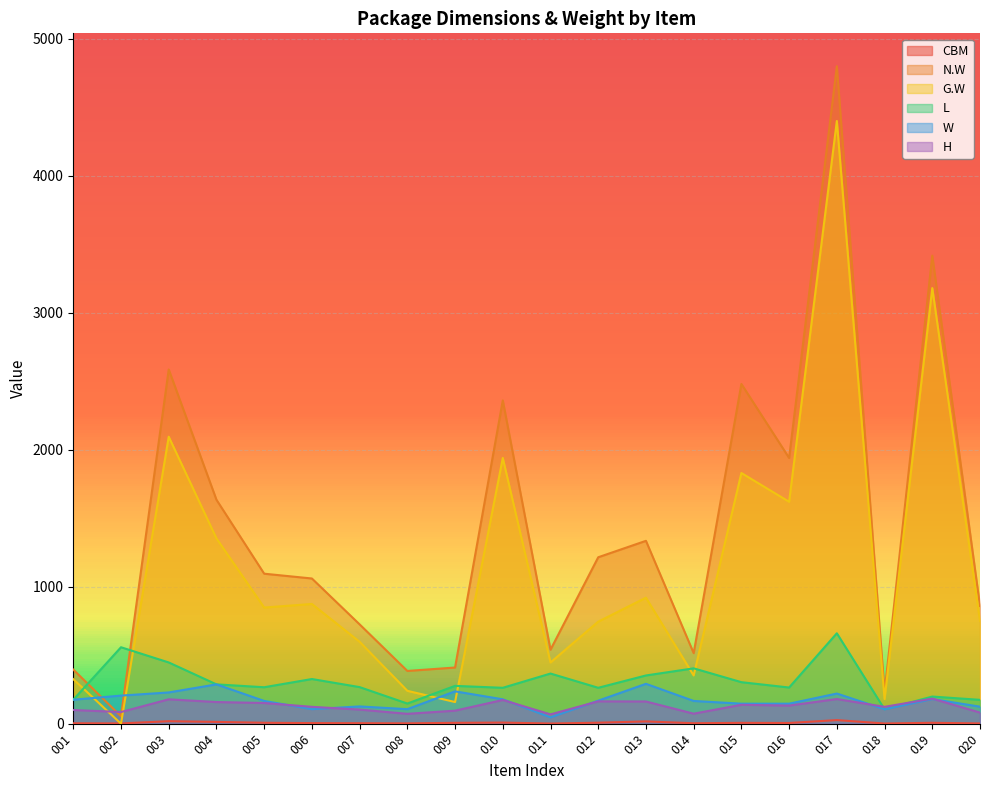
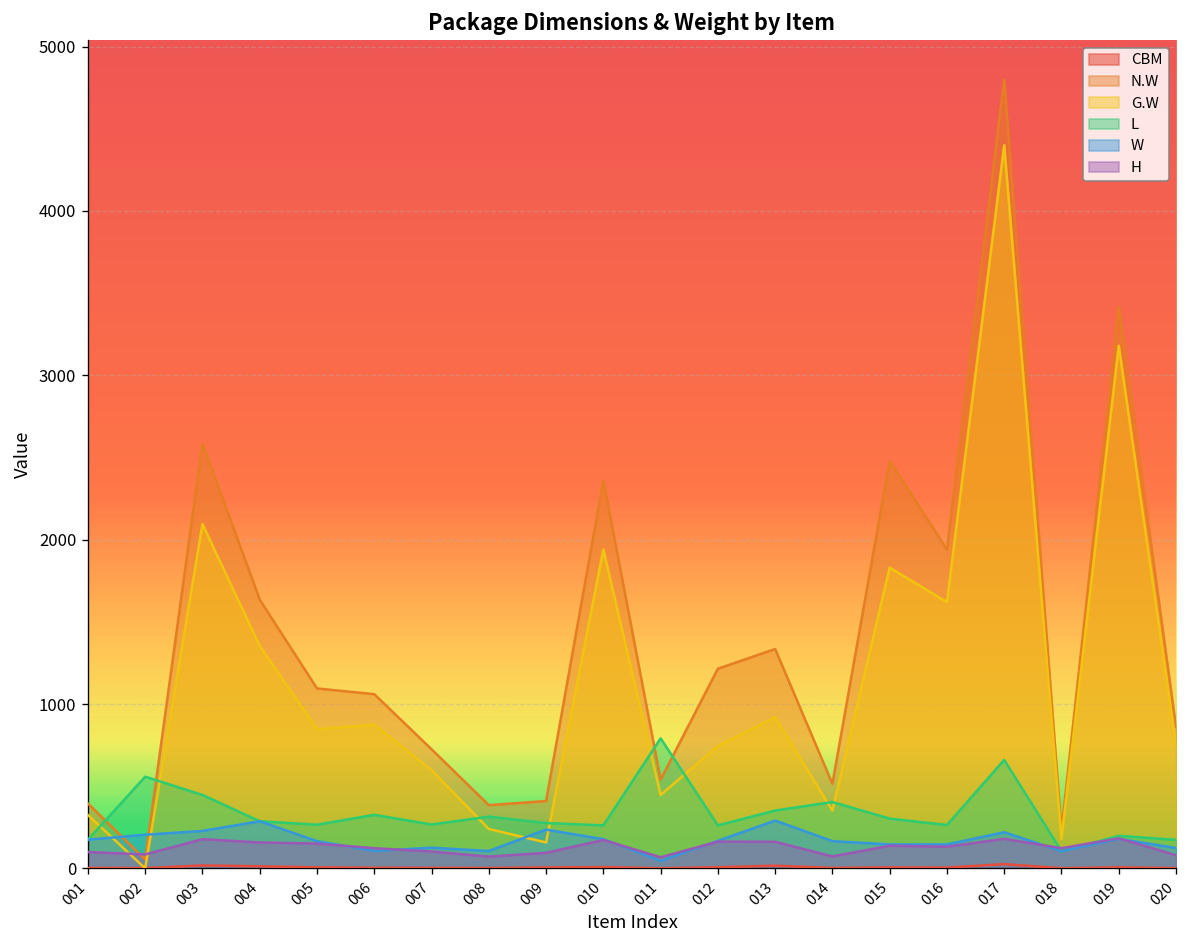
  {
    "L": {
      "002": 560,
      "003": 450,
      "005": 270,
      "006": 330,
      "007": 270,
-     "008": 150,
+     "008": 320,
      "009": 280,
      "010": 260,
-     "011": 370,
+     "011": 790,
      "012": 260,
      "013": 350,
      "014": 400,
      "015": 300,
      "016": 260,
      "017": 660,
      "020": 170
    },
    "W": {
      "002": 210,
      "003": 230,
      "007": 130,
      "008": 110,
      "009": 240,
      "011": 50,
      "013": 290,
      "014": 170,
      "017": 220,
      "020": 120
    },
    "H": {
      "001": 100,
      "002": 90,
      "003": 180,
      "004": 160,
      "007": 100,
      "008": 70,
      "009": 100,
      "011": 70,
      "013": 160,
      "014": 70,
      "017": 180,
      "020": 80
    }
  }
